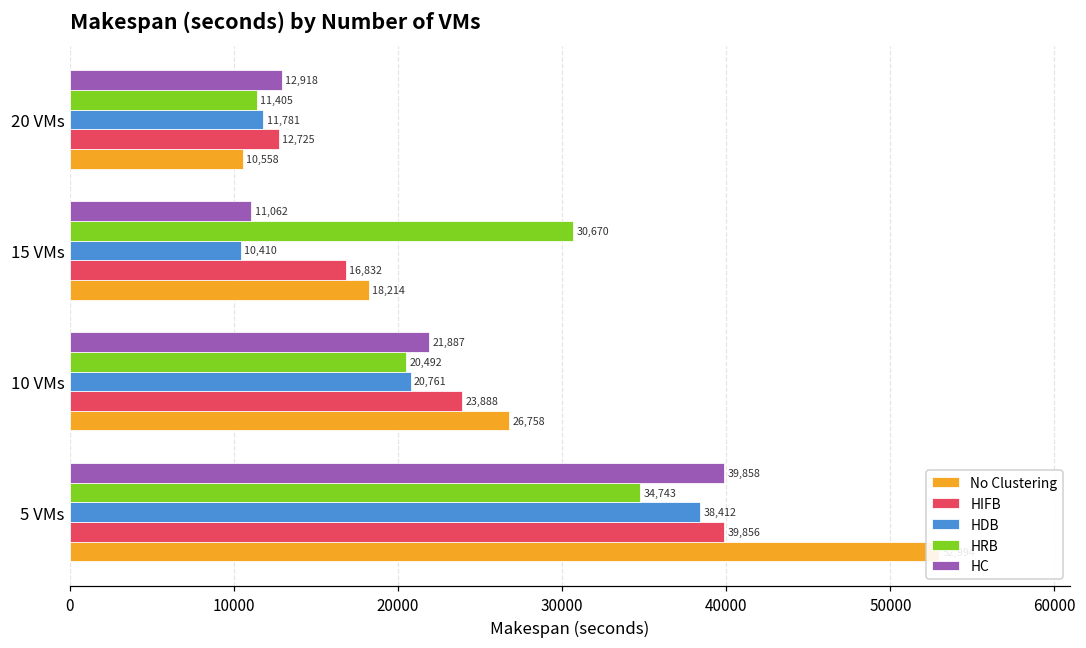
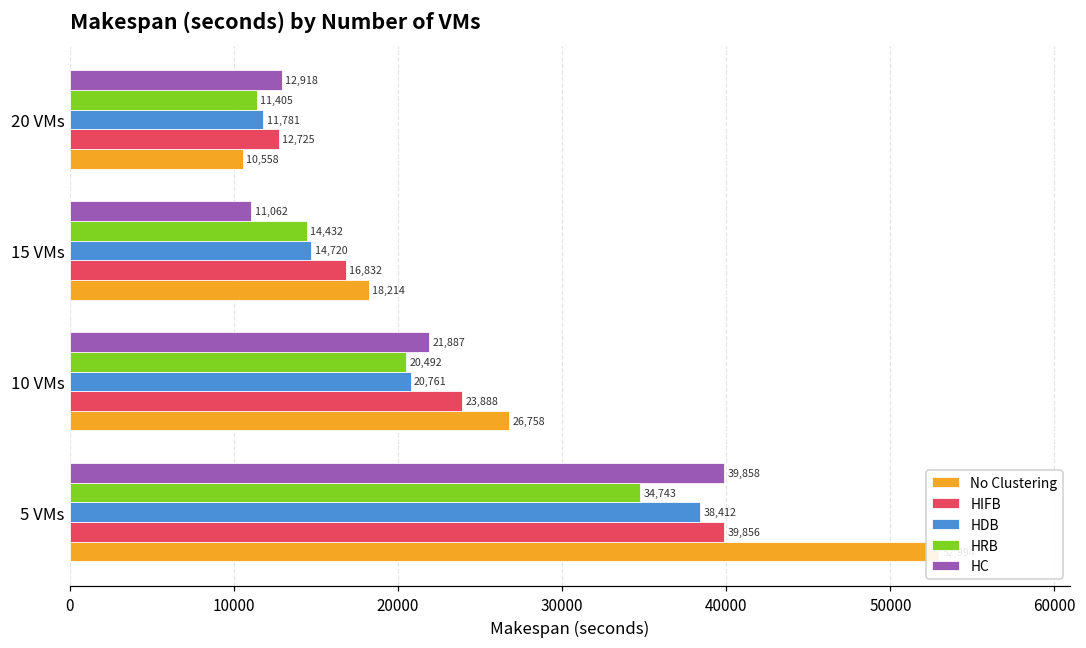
  {
    "No Clustering": {
      "20 VMs": "10,558",
      "15 VMs": "18,214",
      "10 VMs": "26,758"
    },
    "HIFB": {
      "20 VMs": "12,725",
      "15 VMs": "16,832",
      "10 VMs": "23,888",
      "5 VMs": "39,856"
    },
    "HDB": {
      "20 VMs": "11,781",
-     "15 VMs": "10,410",
+     "15 VMs": "14,720",
      "10 VMs": "20,761",
      "5 VMs": "38,412"
    },
    "HRB": {
      "20 VMs": "11,405",
-     "15 VMs": "30,670",
+     "15 VMs": "14,432",
      "10 VMs": "20,492",
      "5 VMs": "34,743"
    },
    "HC": {
      "20 VMs": "12,918",
      "15 VMs": "11,062",
      "10 VMs": "21,887",
      "5 VMs": "39,858"
    }
  }
